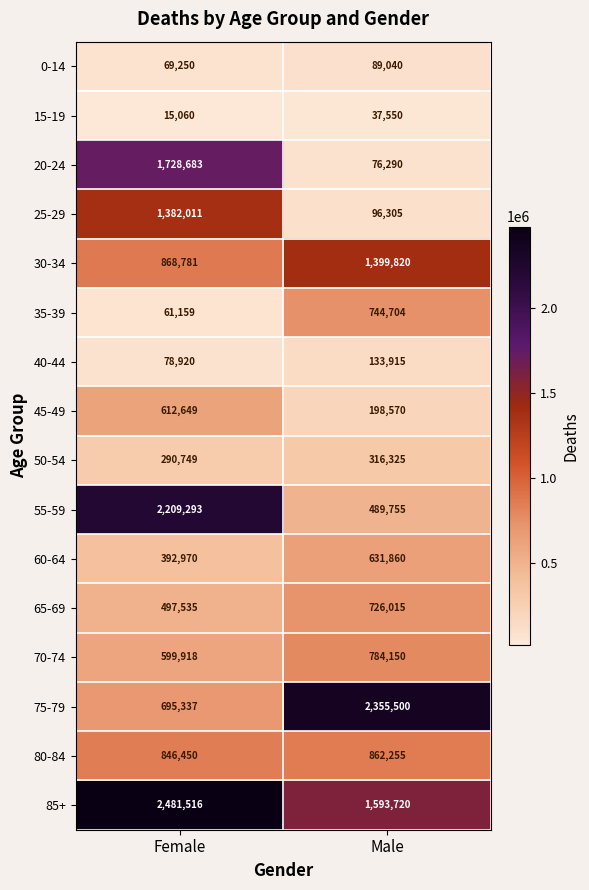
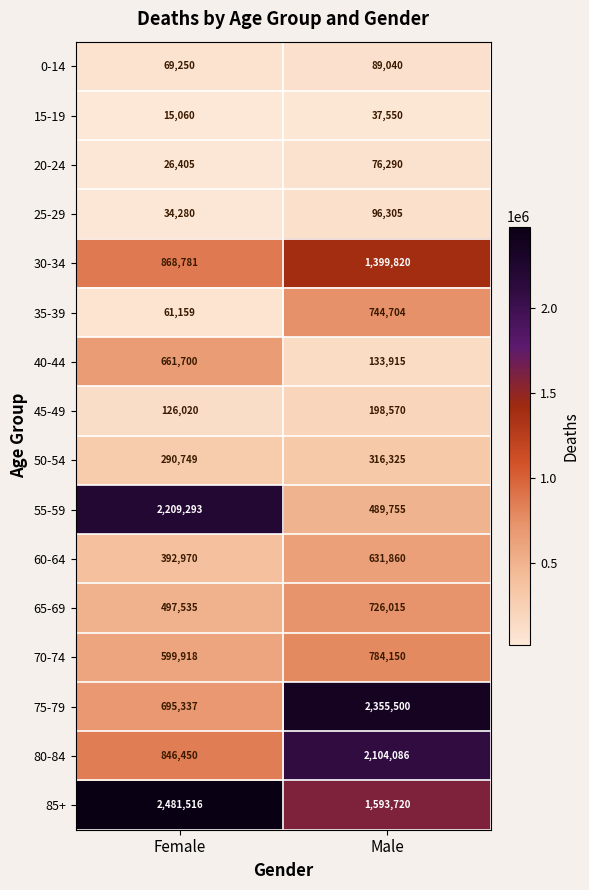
  {
    "0-14": {
      "Female": "69,250",
      "Male": "89,040"
    },
    "15-19": {
      "Female": "15,060",
      "Male": "37,550"
    },
    "20-24": {
-     "Female": "1,728,683",
+     "Female": "26,405",
      "Male": "76,290"
    },
    "25-29": {
-     "Female": "1,382,011",
+     "Female": "34,280",
      "Male": "96,305"
    },
    "30-34": {
      "Female": "868,781",
      "Male": "1,399,820"
    },
    "35-39": {
      "Female": "61,159",
      "Male": "744,704"
    },
    "40-44": {
-     "Female": "78,920",
+     "Female": "661,700",
      "Male": "133,915"
    },
    "45-49": {
-     "Female": "612,649",
+     "Female": "126,020",
      "Male": "198,570"
    },
    "50-54": {
      "Female": "290,749",
      "Male": "316,325"
    },
    "55-59": {
      "Female": "2,209,293",
      "Male": "489,755"
    },
    "60-64": {
      "Female": "392,970",
      "Male": "631,860"
    },
    "65-69": {
      "Female": "497,535",
      "Male": "726,015"
    },
    "70-74": {
      "Female": "599,918",
      "Male": "784,150"
    },
    "75-79": {
      "Female": "695,337",
      "Male": "2,355,500"
    },
    "80-84": {
      "Female": "846,450",
-     "Male": "862,255"
+     "Male": "2,104,086"
    },
    "85+": {
      "Female": "2,481,516",
      "Male": "1,593,720"
    }
  }
